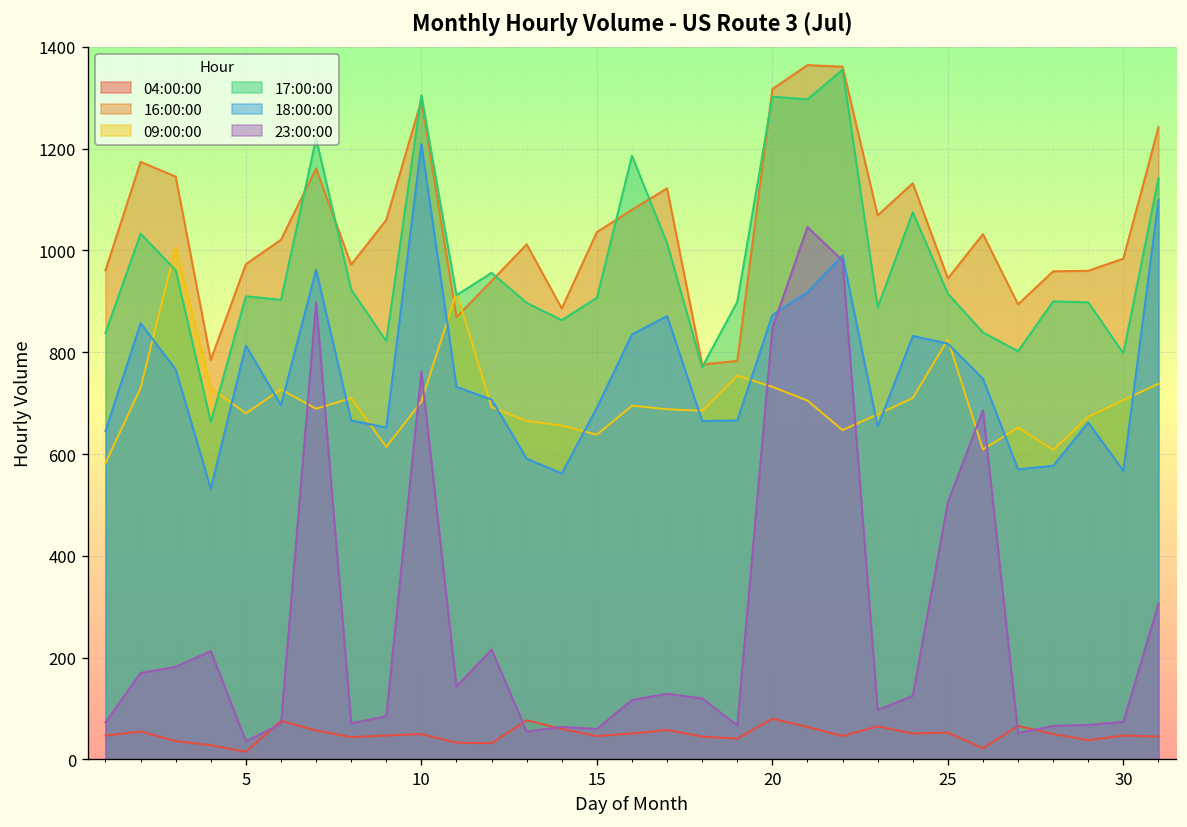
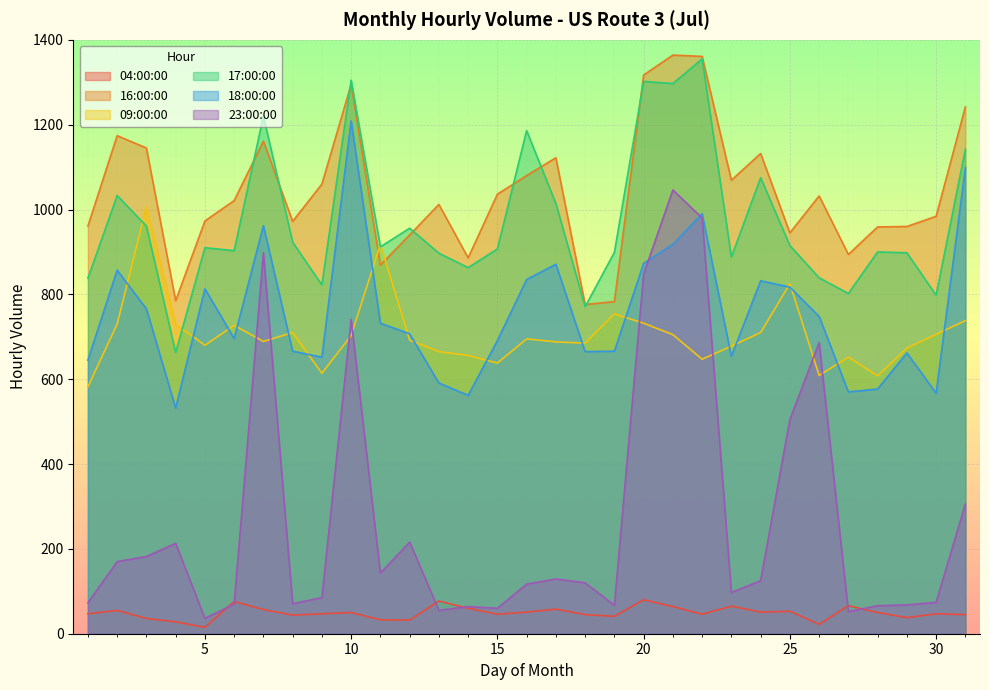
  {
    "17:00:00": {
      "5": 910,
      "10": 1310,
      "15": 910,
      "20": 1300,
      "25": 920,
      "30": 800
    },
    "18:00:00": {
      "5": 810,
      "10": 1210,
      "15": 690,
      "20": 870,
      "25": 820,
      "30": 570
    },
    "23:00:00": {
      "5": 40,
-     "10": 760,
+     "10": 740,
      "15": 60,
      "20": 850,
      "25": 510,
      "30": 70
    }
  }
